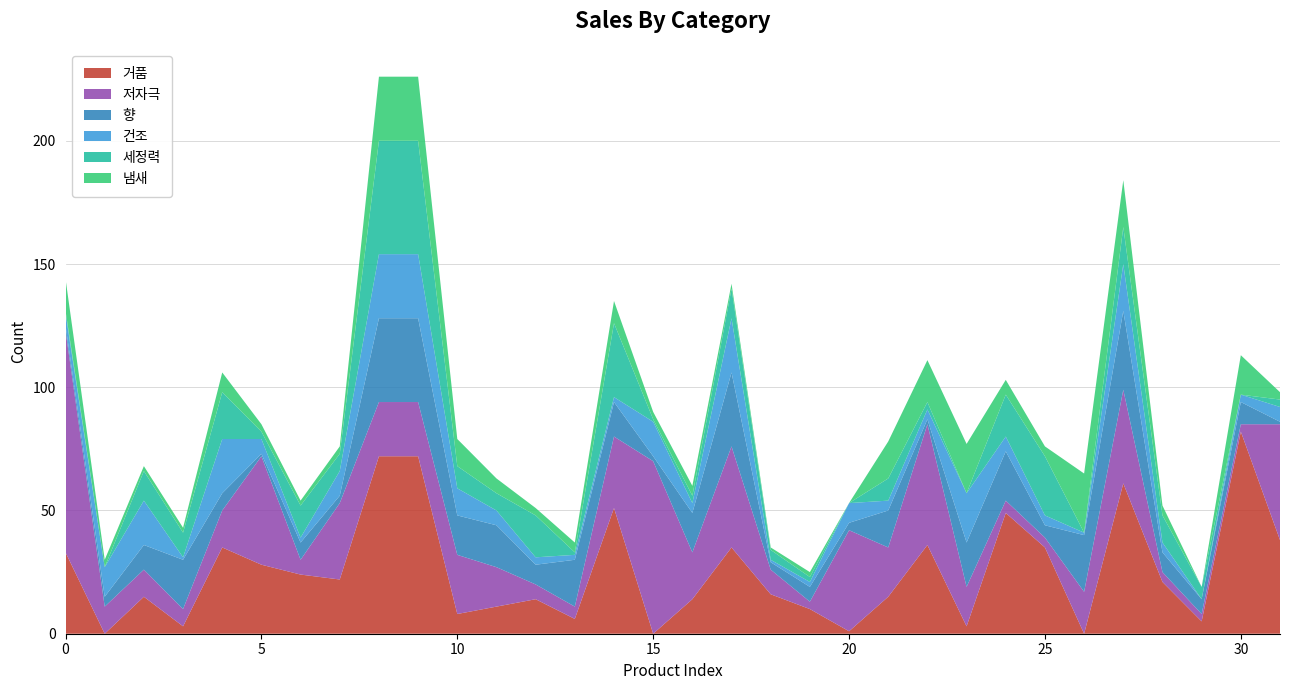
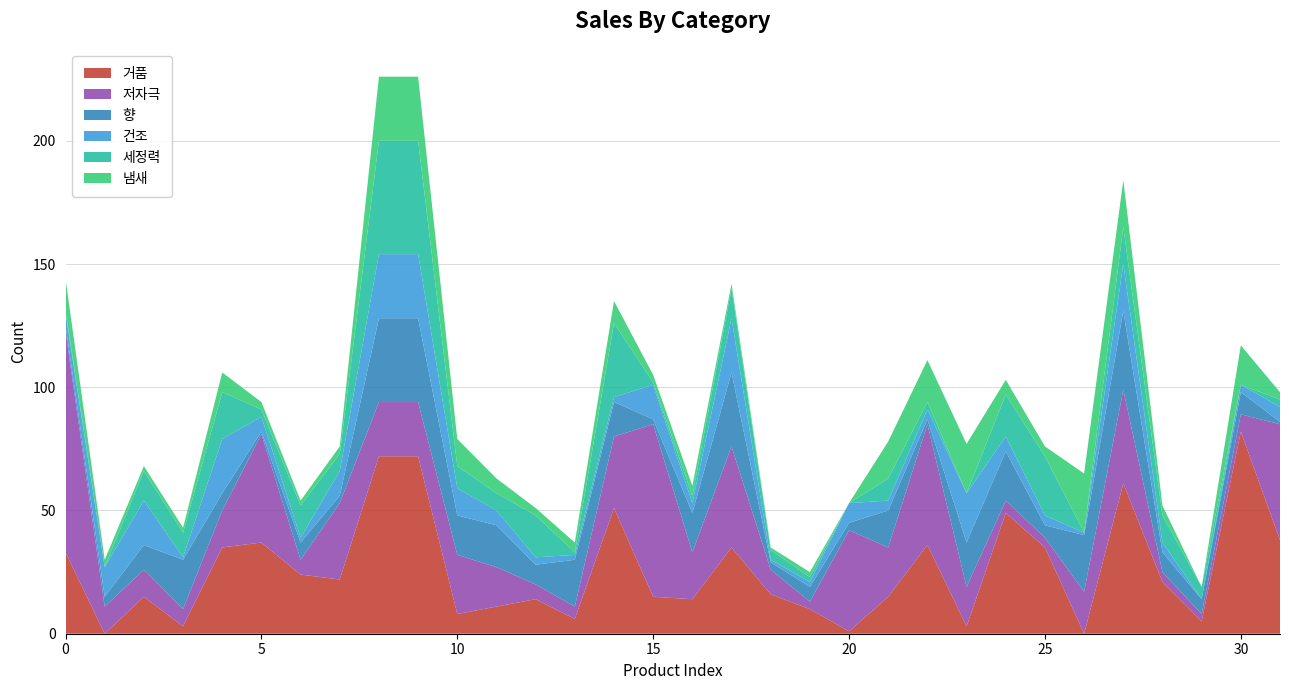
  {
    "거품": {
      "0": 33,
-     "5": 28,
+     "5": 37,
      "10": 8,
-     "15": 0,
+     "15": 15,
      "25": 35,
      "30": 82
    },
    "저자극": {
      "0": 90,
      "10": 24,
      "15": 70,
      "20": 41,
      "25": 4,
-     "30": 3
+     "30": 7
    }
  }
